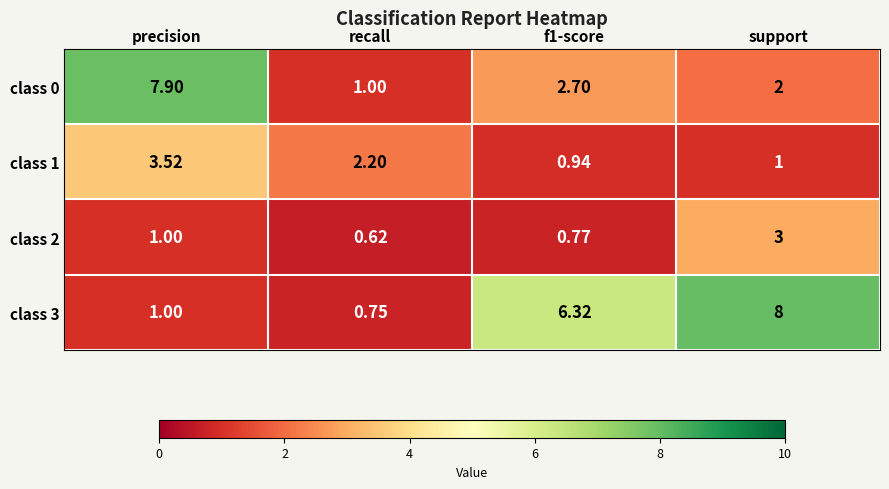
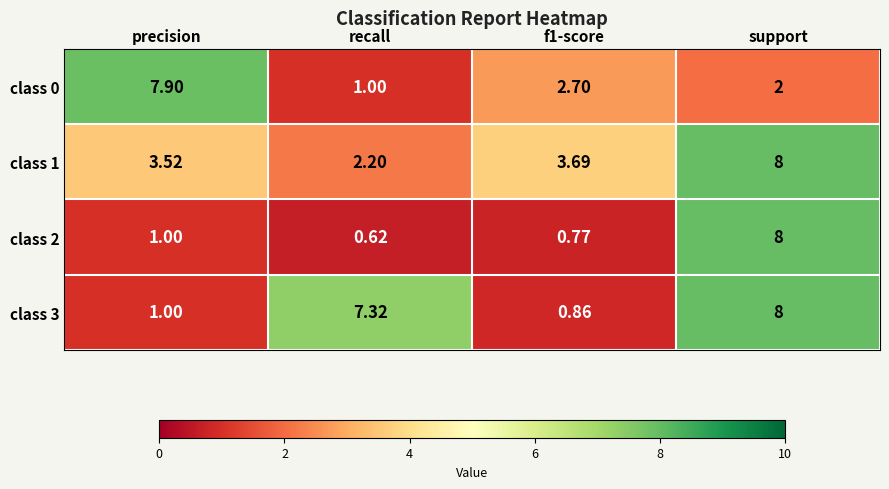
  {
    "class 0": {
      "precision": 7.90,
      "recall": 1.00,
      "f1-score": 2.70,
      "support": 2
    },
    "class 1": {
      "precision": 3.52,
      "recall": 2.20,
-     "f1-score": 0.94,
-     "support": 1
+     "f1-score": 3.69,
+     "support": 8
    },
    "class 2": {
      "precision": 1.00,
      "recall": 0.62,
      "f1-score": 0.77,
-     "support": 3
+     "support": 8
    },
    "class 3": {
      "precision": 1.00,
-     "recall": 0.75,
-     "f1-score": 6.32,
+     "recall": 7.32,
+     "f1-score": 0.86,
      "support": 8
    }
  }
